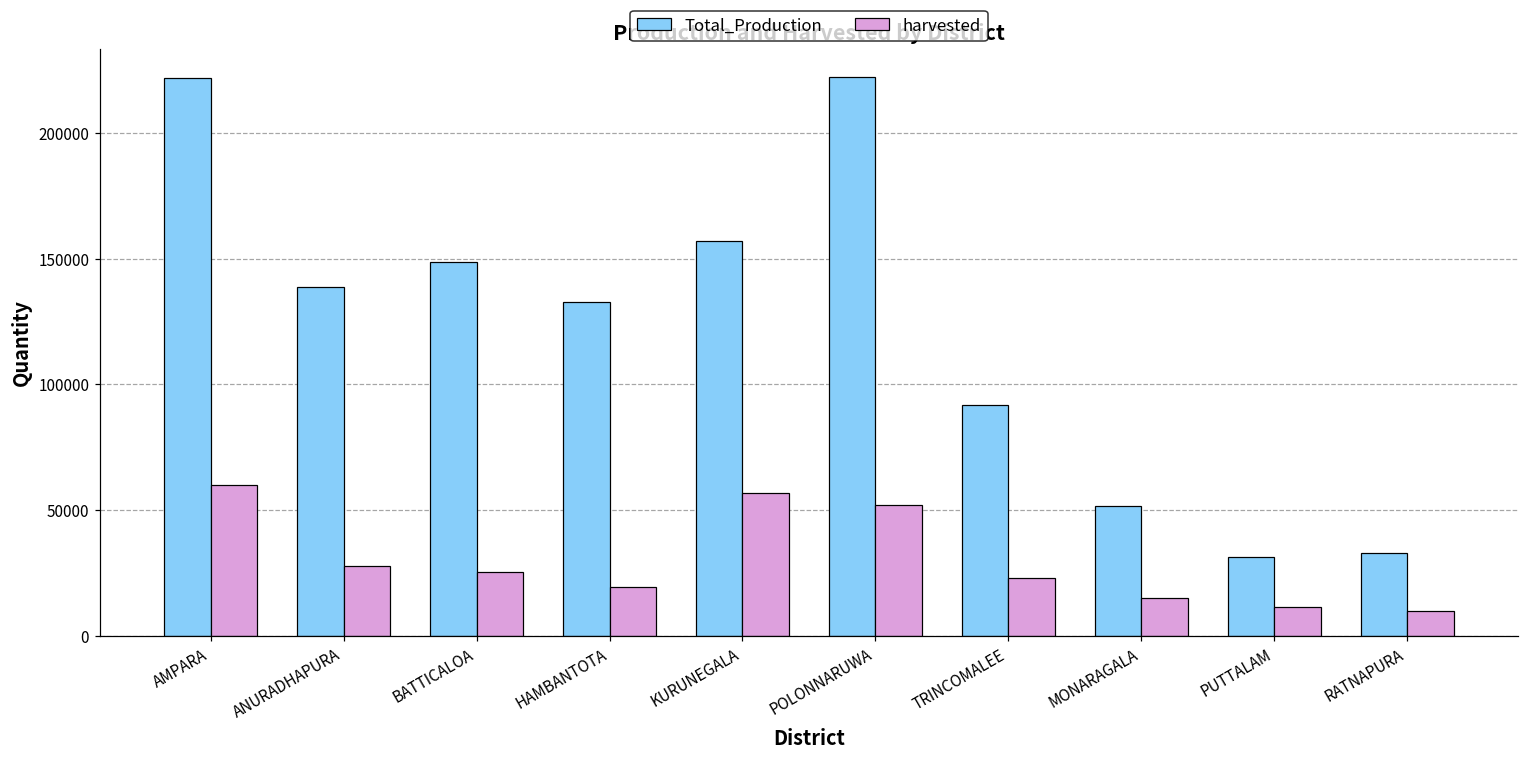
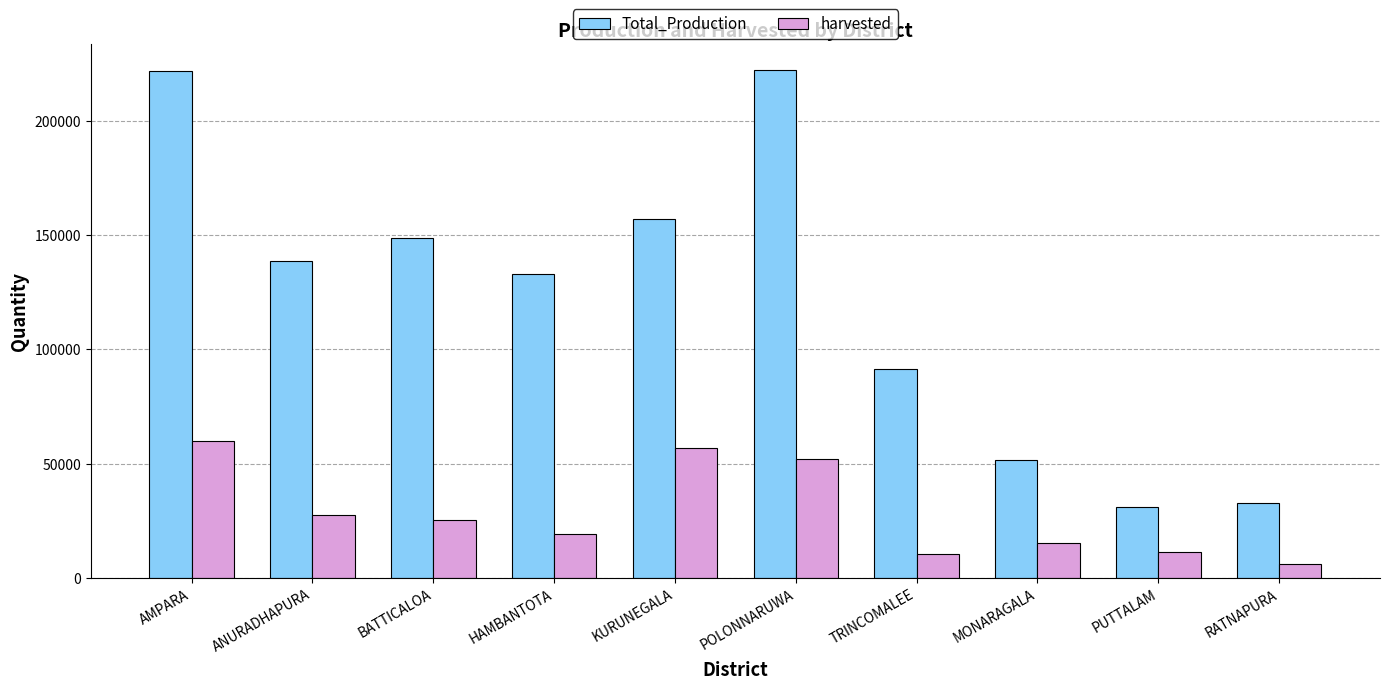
  {
    "Total_Production": {
      "AMPARA": 222000,
      "ANURADHAPURA": 139000,
      "BATTICALOA": 149000,
      "HAMBANTOTA": 133000,
      "KURUNEGALA": 157000,
      "POLONNARUWA": 222000,
      "TRINCOMALEE": 92000,
      "MONARAGALA": 52000,
      "PUTTALAM": 31000,
      "RATNAPURA": 33000
    },
    "harvested": {
      "AMPARA": 60000,
      "ANURADHAPURA": 28000,
      "BATTICALOA": 25000,
      "HAMBANTOTA": 19000,
      "KURUNEGALA": 57000,
      "POLONNARUWA": 52000,
-     "TRINCOMALEE": 23000,
+     "TRINCOMALEE": 10000,
      "MONARAGALA": 15000,
      "PUTTALAM": 11000,
-     "RATNAPURA": 10000
+     "RATNAPURA": 6000
    }
  }
